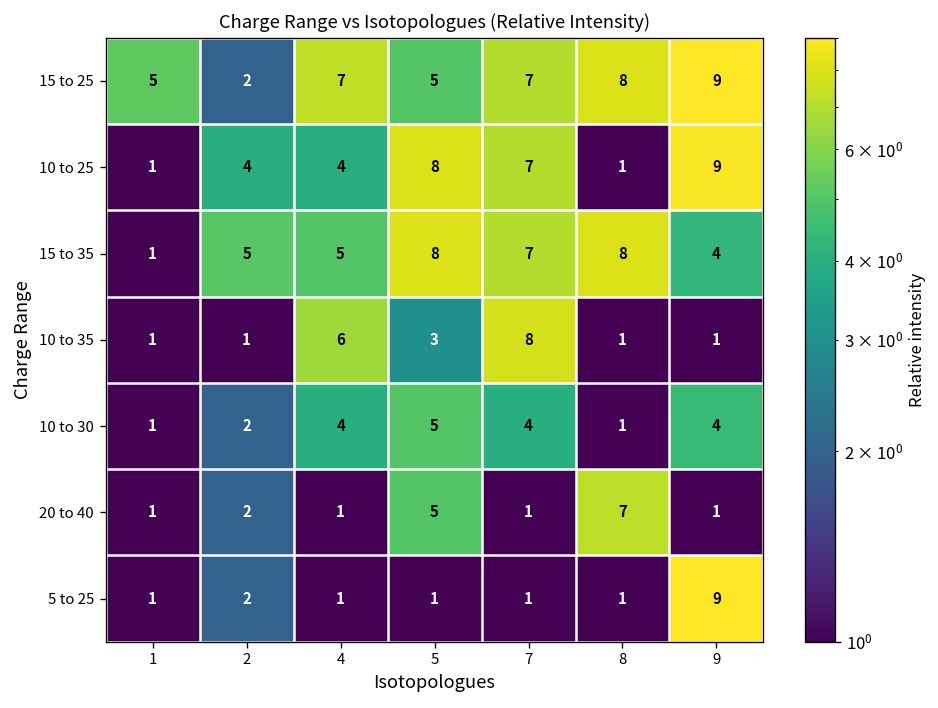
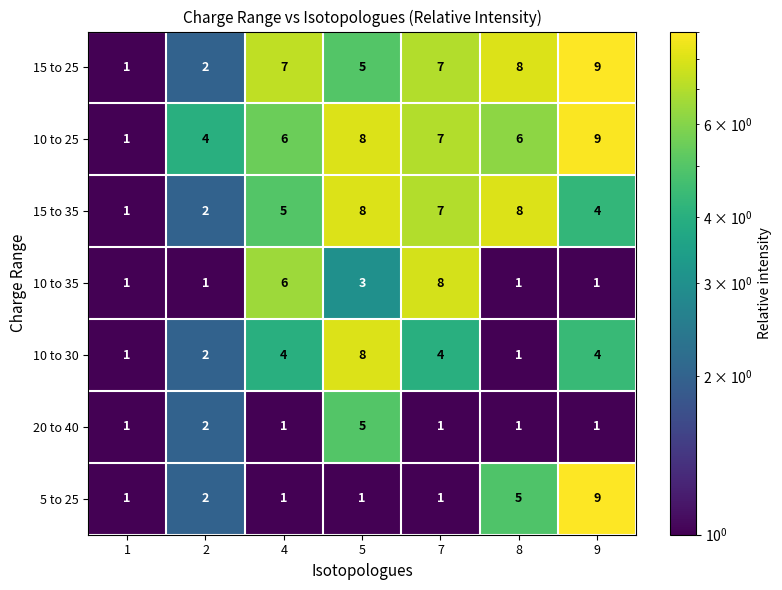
  {
    "15 to 25": {
-     "1": 5,
+     "1": 1,
      "2": 2,
      "4": 7,
      "5": 5,
      "7": 7,
      "8": 8,
      "9": 9
    },
    "10 to 25": {
      "1": 1,
      "2": 4,
-     "4": 4,
+     "4": 6,
      "5": 8,
      "7": 7,
-     "8": 1,
+     "8": 6,
      "9": 9
    },
    "15 to 35": {
      "1": 1,
-     "2": 5,
+     "2": 2,
      "4": 5,
      "5": 8,
      "7": 7,
      "8": 8,
      "9": 4
    },
    "10 to 35": {
      "1": 1,
      "2": 1,
      "4": 6,
      "5": 3,
      "7": 8,
      "8": 1,
      "9": 1
    },
    "10 to 30": {
      "1": 1,
      "2": 2,
      "4": 4,
-     "5": 5,
+     "5": 8,
      "7": 4,
      "8": 1,
      "9": 4
    },
    "20 to 40": {
      "1": 1,
      "2": 2,
      "4": 1,
      "5": 5,
      "7": 1,
-     "8": 7,
+     "8": 1,
      "9": 1
    },
    "5 to 25": {
      "1": 1,
      "2": 2,
      "4": 1,
      "5": 1,
      "7": 1,
-     "8": 1,
+     "8": 5,
      "9": 9
    }
  }
